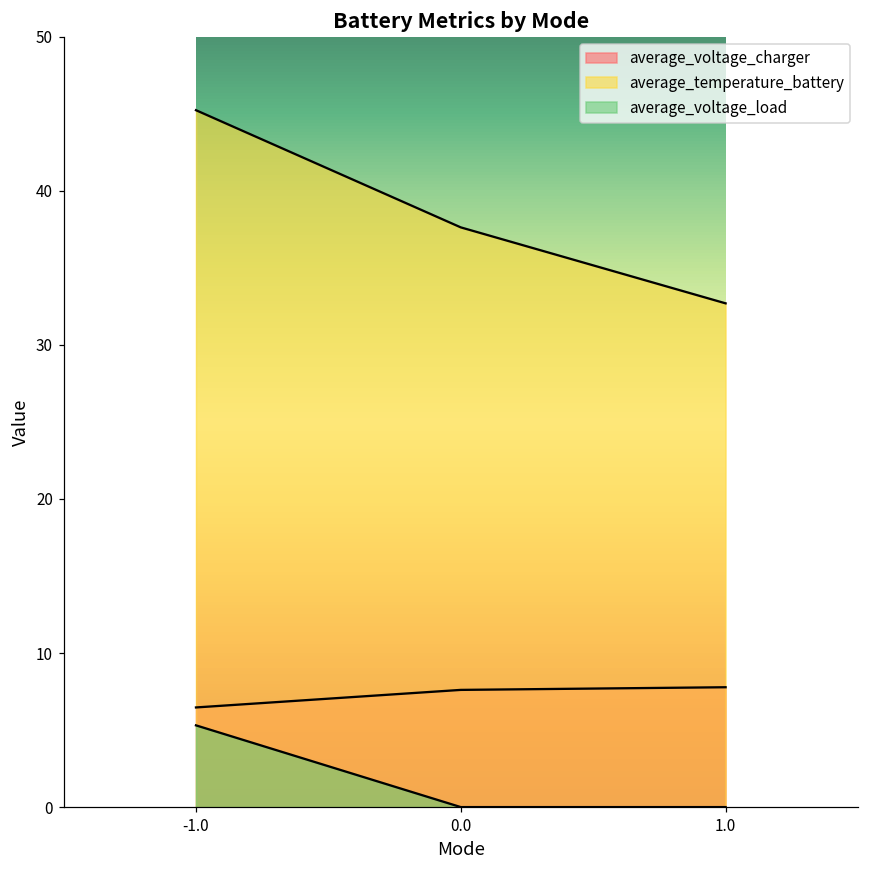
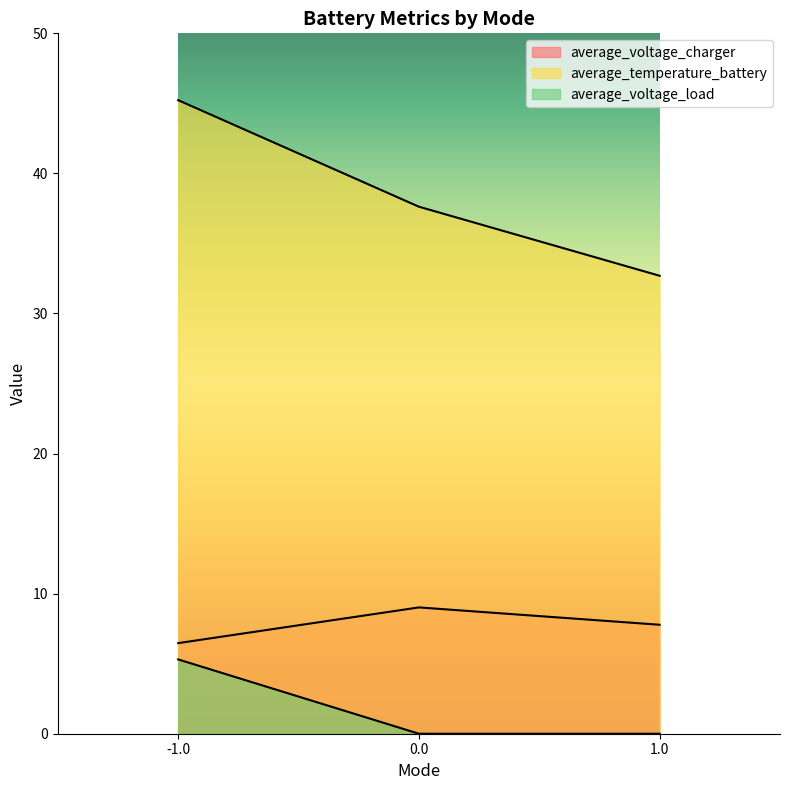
  {
    "average_voltage_charger": {
      "-1.0": 6.5,
-     "0.0": 7.6,
+     "0.0": 9.0,
      "1.0": 7.8
    },
    "average_temperature_battery": {
      "-1.0": 45.2,
      "0.0": 37.6,
      "1.0": 32.7
    },
    "average_voltage_load": {
      "-1.0": 5.3,
      "0.0": 0.0,
      "1.0": 0.0
    }
  }
